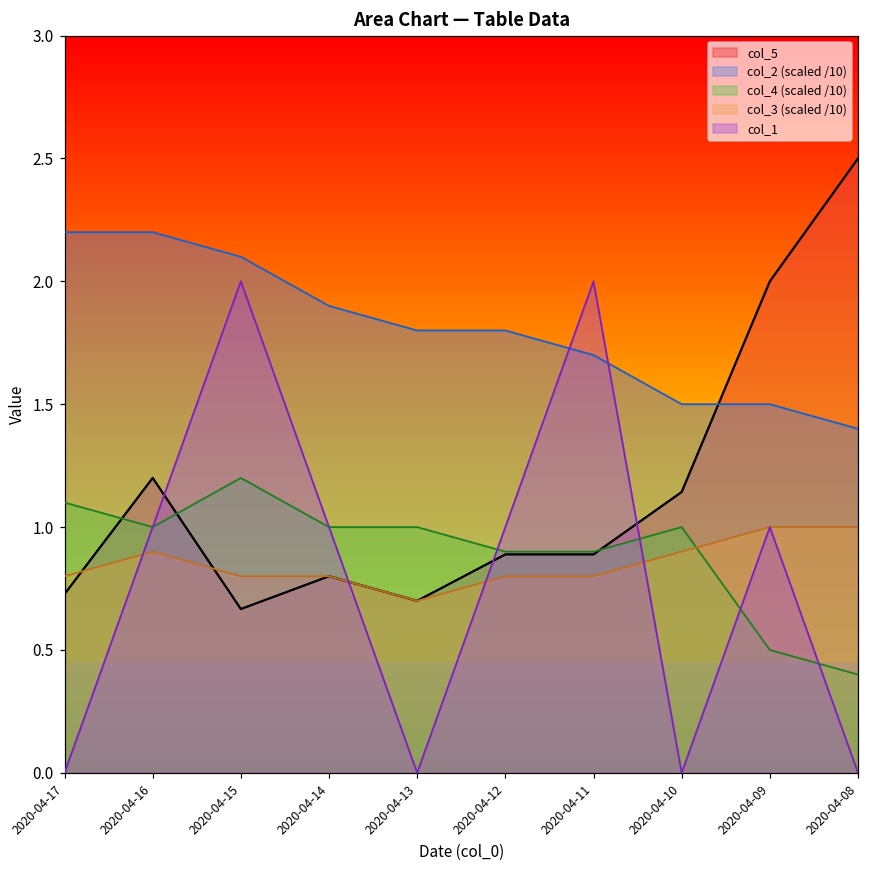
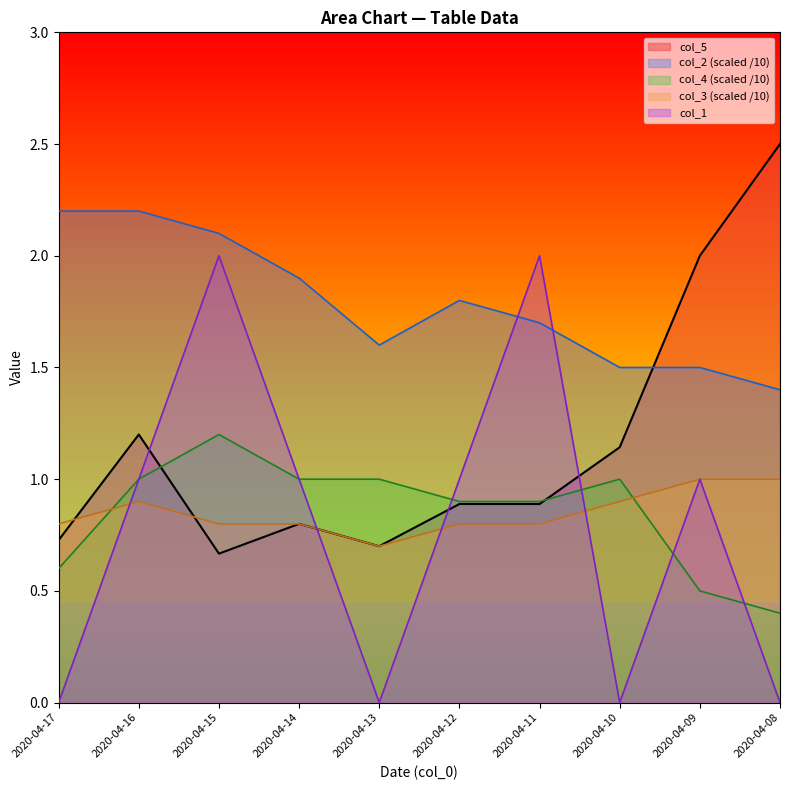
  {
    "col_5": {
      "2020-04-17": 0.73,
      "2020-04-16": 1.20,
      "2020-04-15": 0.67,
      "2020-04-10": 1.14,
      "2020-04-09": 2.00,
      "2020-04-08": 2.50
    },
    "col_2 (scaled /10)": {
      "2020-04-17": 2.20,
      "2020-04-16": 2.20,
      "2020-04-15": 2.10,
      "2020-04-14": 1.90,
-     "2020-04-13": 1.80,
+     "2020-04-13": 1.60,
      "2020-04-12": 1.80,
      "2020-04-11": 1.70,
      "2020-04-10": 1.50,
      "2020-04-09": 1.50,
      "2020-04-08": 1.40
    },
    "col_4 (scaled /10)": {
-     "2020-04-17": 1.10,
+     "2020-04-17": 0.60,
      "2020-04-15": 1.20,
      "2020-04-13": 1.00,
      "2020-04-10": 1.00,
      "2020-04-09": 0.50,
      "2020-04-08": 0.40
    },
    "col_3 (scaled /10)": {
      "2020-04-17": 0.80,
      "2020-04-16": 0.90,
      "2020-04-15": 0.80,
      "2020-04-12": 0.80,
      "2020-04-11": 0.80,
      "2020-04-10": 0.90,
      "2020-04-08": 1.00
    },
    "col_1": {
      "2020-04-17": 0.00,
      "2020-04-15": 2.00,
      "2020-04-13": 0.00,
      "2020-04-12": 1.00,
      "2020-04-11": 2.00,
      "2020-04-10": 0.00,
      "2020-04-08": 0.00
    }
  }
